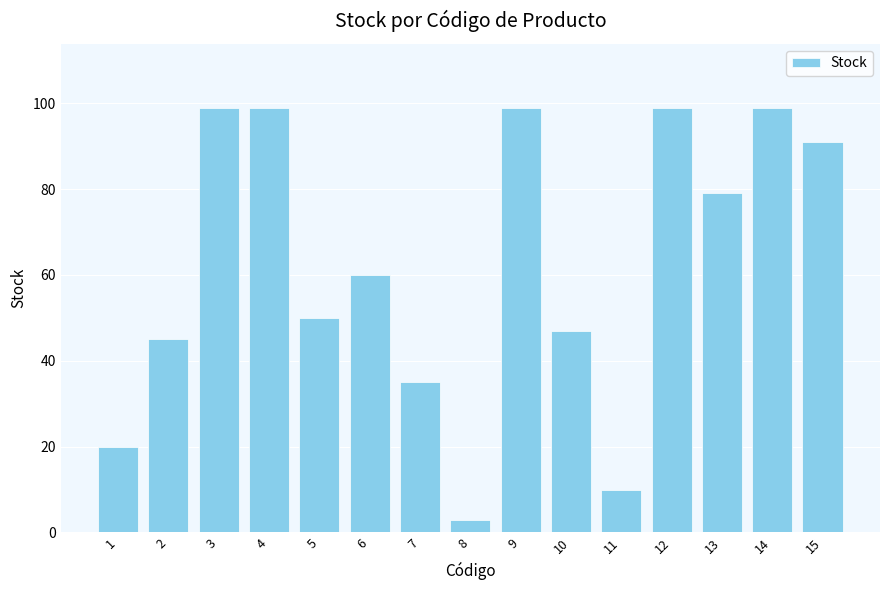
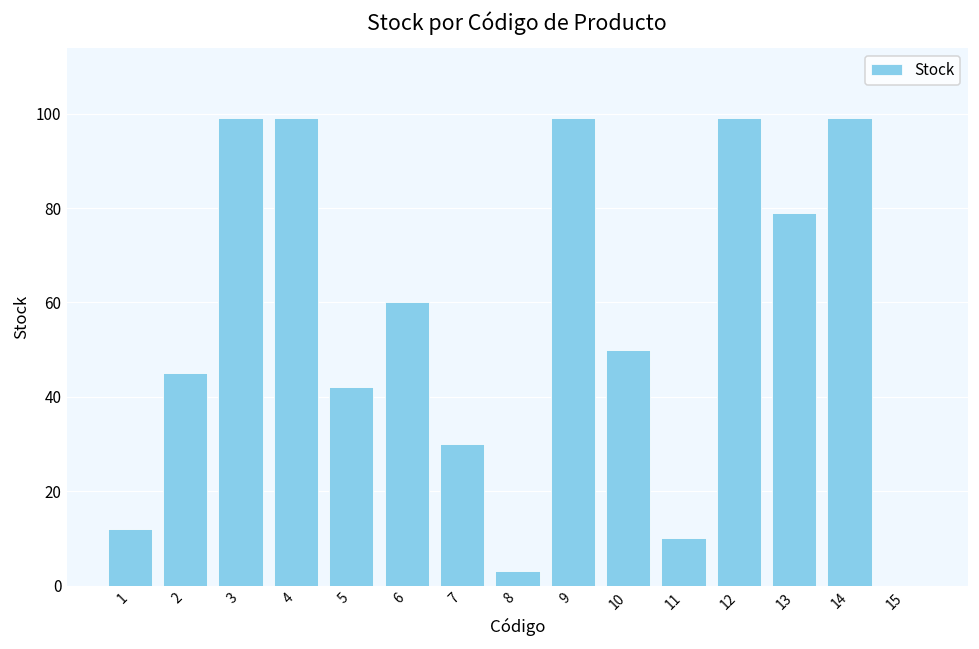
  {
-   "1": 20,
+   "1": 12,
    "2": 45,
    "3": 99,
    "4": 99,
-   "5": 50,
+   "5": 42,
    "6": 60,
-   "7": 35,
+   "7": 30,
    "8": 3,
    "9": 99,
-   "10": 47,
+   "10": 50,
    "11": 10,
    "12": 99,
    "13": 79,
    "14": 99,
-   "15": 91
+   "15": 0
  }
